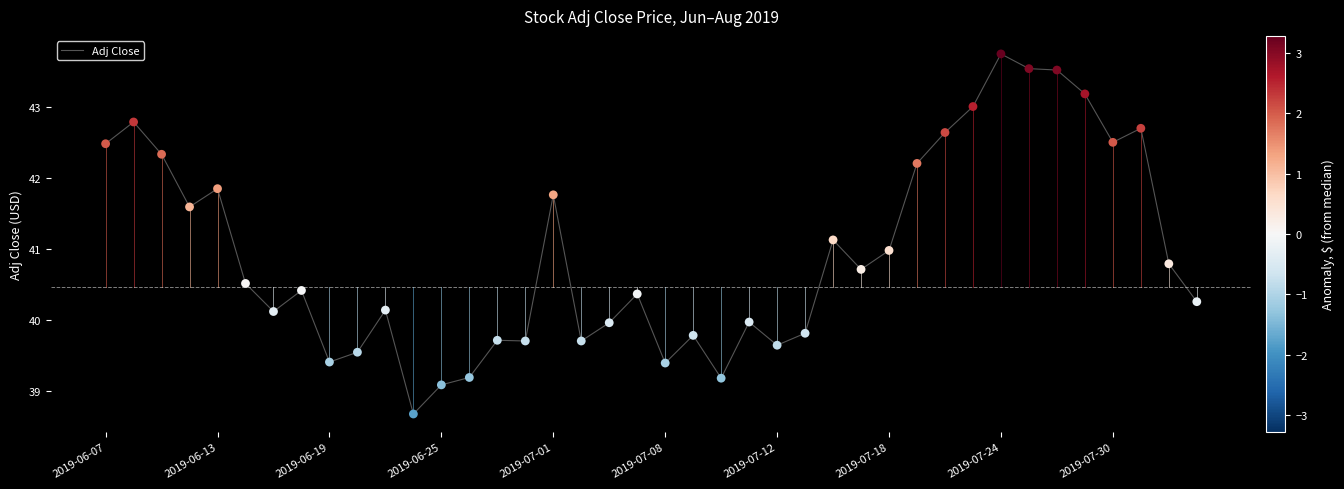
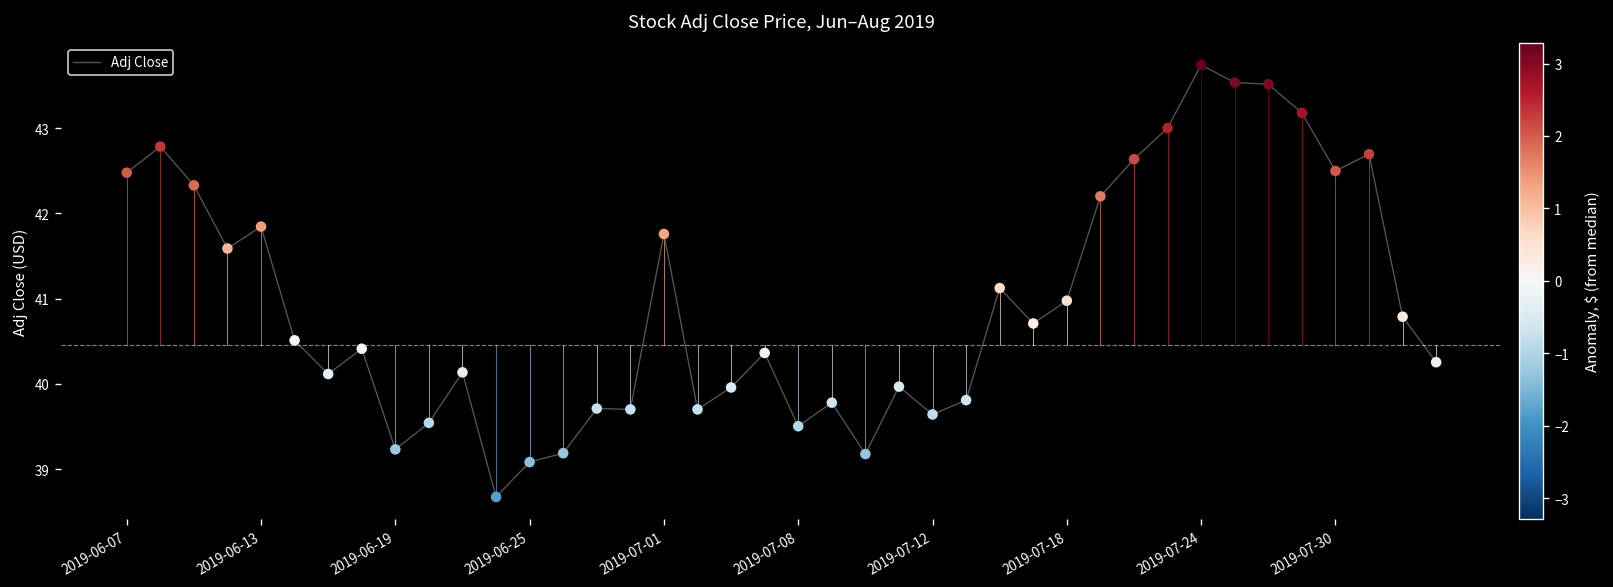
  {
    "Adj Close": {
-     "2019-06-19": 39.4,
-     "2019-07-08": 39.4
+     "2019-06-19": 39.2,
+     "2019-07-08": 39.5
    }
  }
